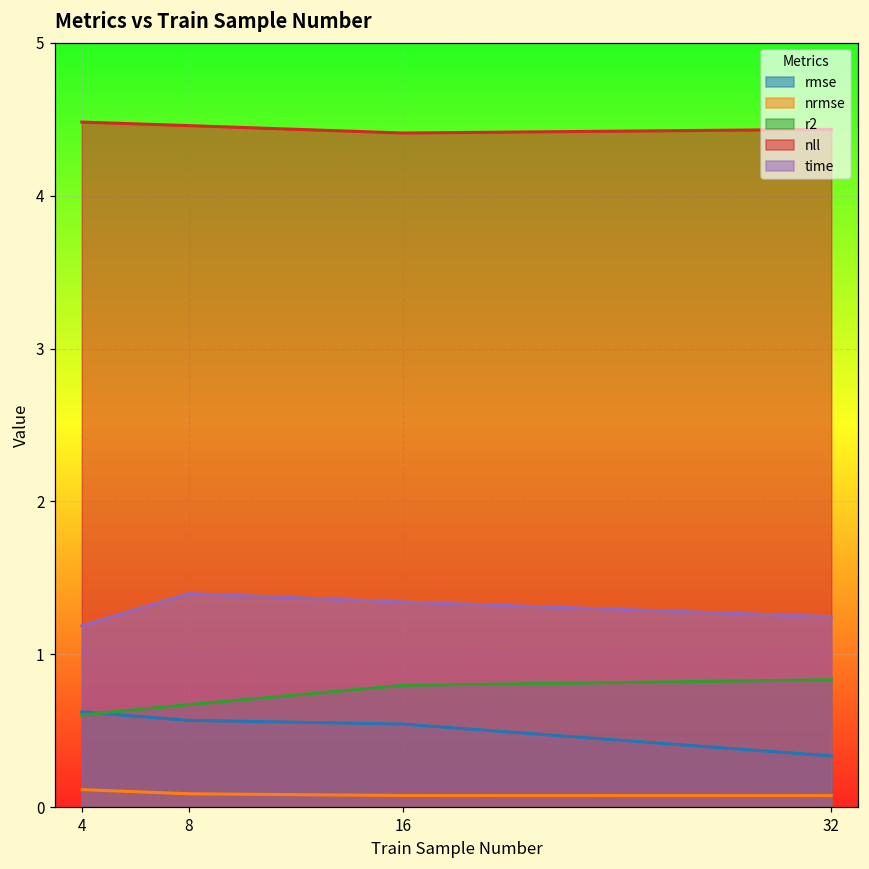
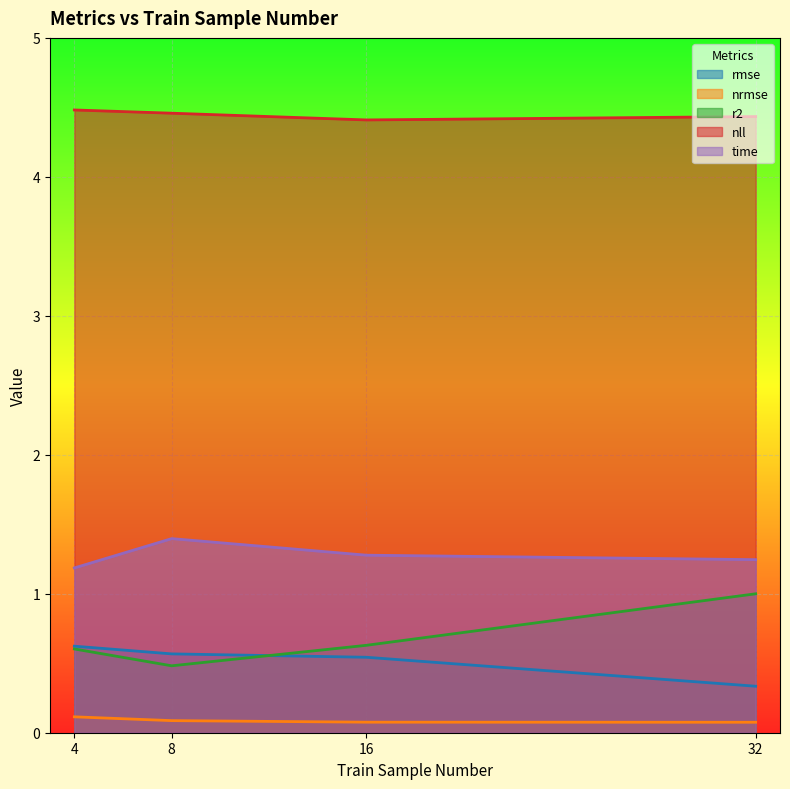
  {
    "rmse": {
      "4": 0.62,
      "8": 0.57,
      "16": 0.54,
      "32": 0.33
    },
    "nrmse": {
      "4": 0.11,
      "8": 0.09,
      "16": 0.08,
      "32": 0.08
    },
    "r2": {
      "4": 0.60,
-     "8": 0.67,
-     "16": 0.80,
-     "32": 0.83
+     "8": 0.48,
+     "16": 0.63,
+     "32": 1.00
    },
    "nll": {
      "4": 4.48,
      "8": 4.46,
      "16": 4.41
    },
    "time": {
      "4": 1.19,
      "8": 1.40,
-     "16": 1.34,
+     "16": 1.28,
      "32": 1.25
    }
  }
